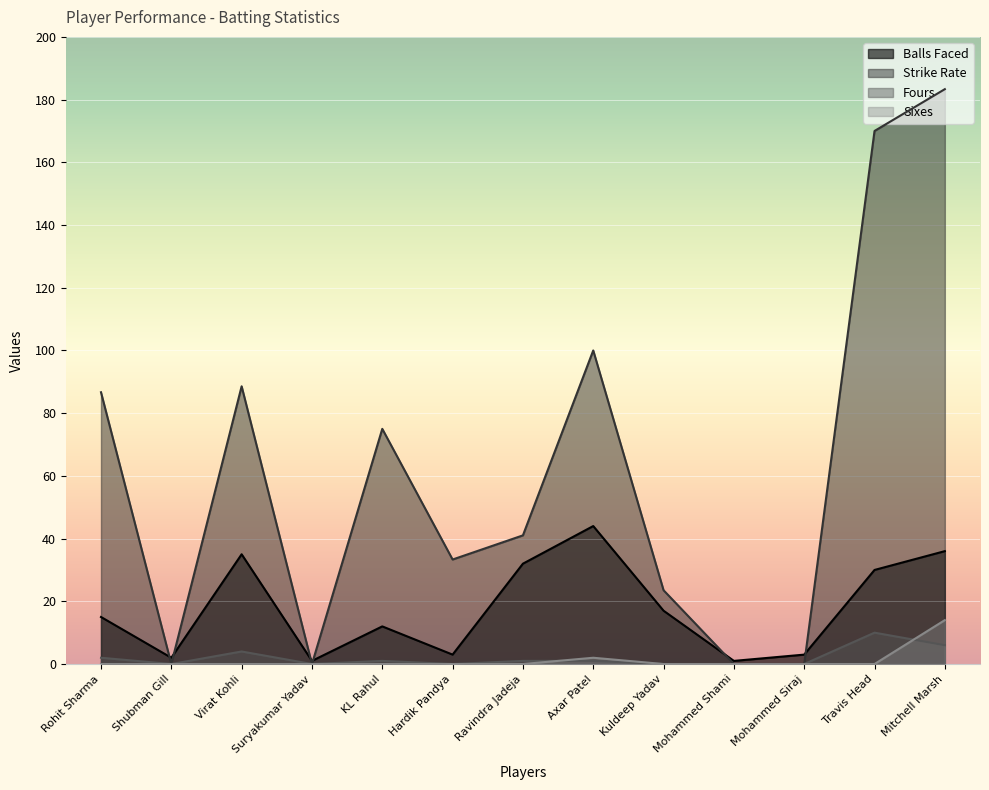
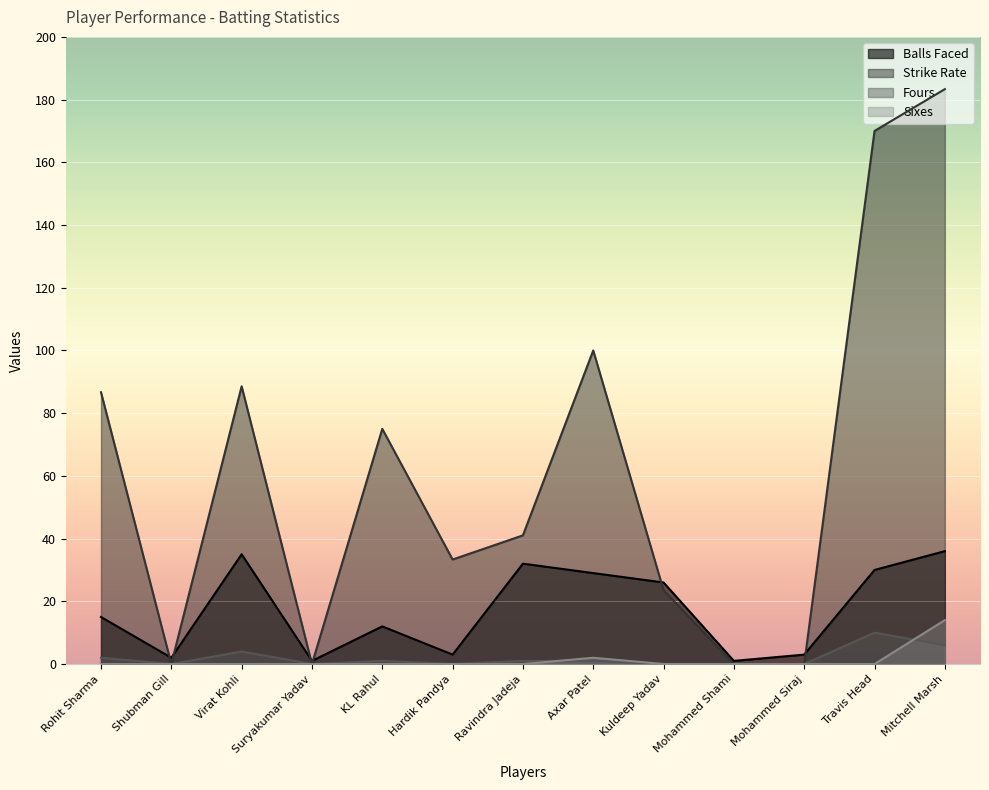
  {
    "Balls Faced": {
      "Rohit Sharma": 15,
      "Shubman Gill": 2,
      "Virat Kohli": 35,
      "Suryakumar Yadav": 1,
      "KL Rahul": 12,
      "Hardik Pandya": 3,
      "Ravindra Jadeja": 32,
-     "Axar Patel": 44,
-     "Kuldeep Yadav": 17,
+     "Axar Patel": 29,
+     "Kuldeep Yadav": 26,
      "Mohammed Shami": 1,
      "Mohammed Siraj": 3,
      "Travis Head": 30,
      "Mitchell Marsh": 36
    },
    "Sixes": {
      "Rohit Sharma": 0,
      "Virat Kohli": 0,
      "KL Rahul": 0,
      "Ravindra Jadeja": 0,
      "Axar Patel": 2,
      "Travis Head": 0,
      "Mitchell Marsh": 14
    }
  }
